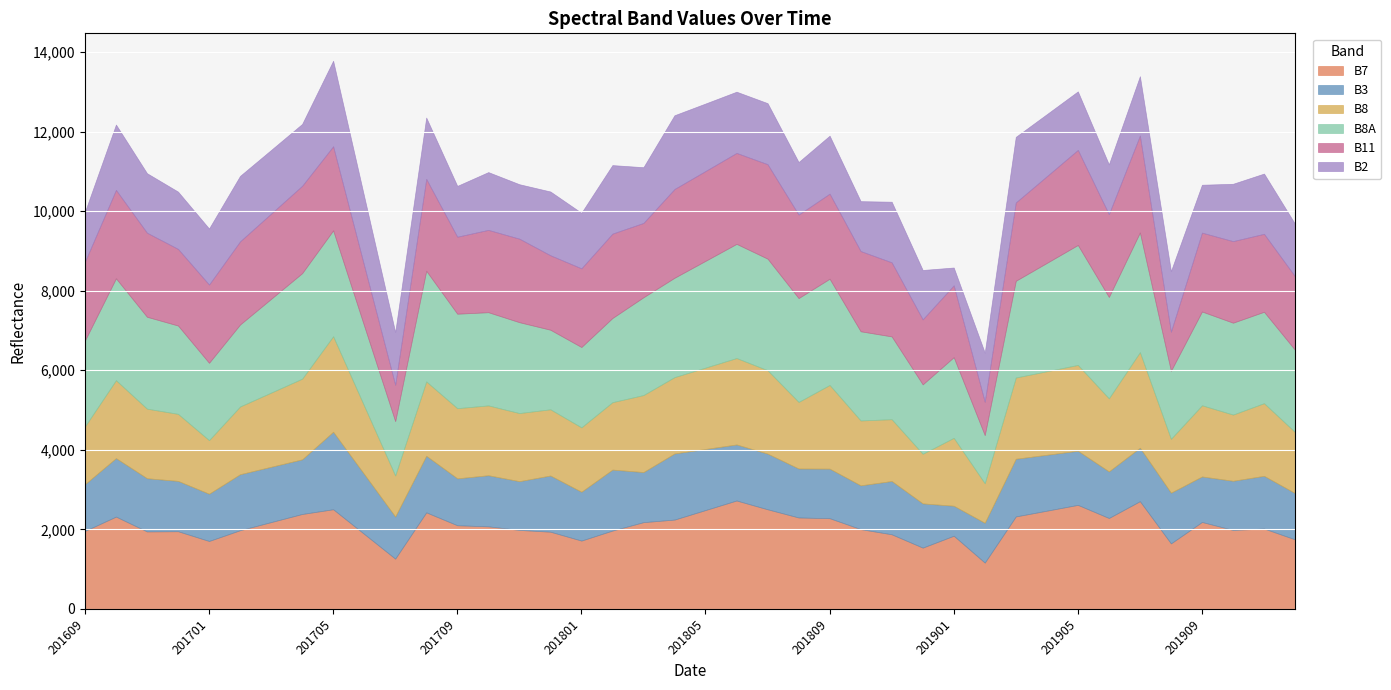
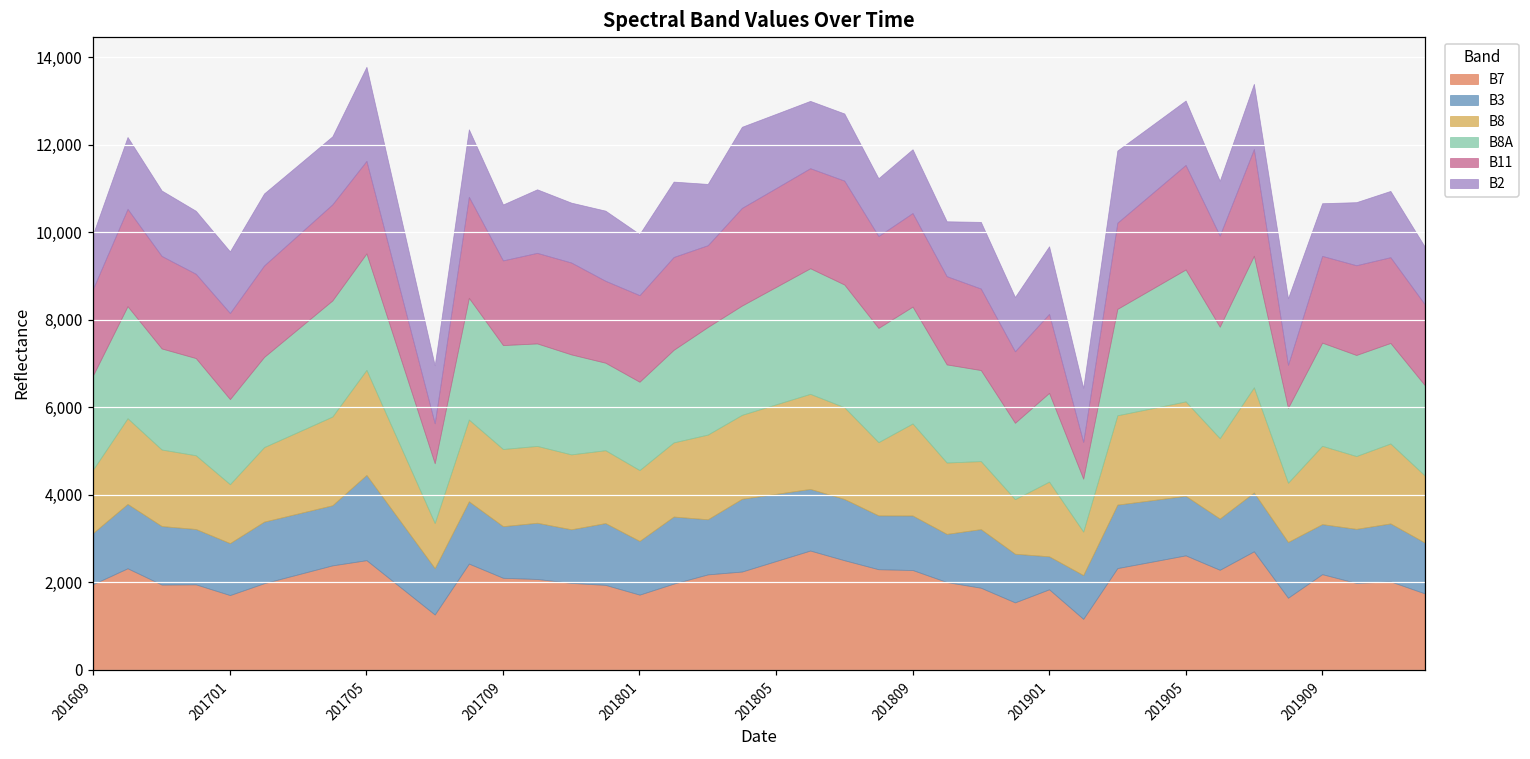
  {
    "B3": {
      "201609": "1,200",
      "201701": "1,200",
      "201705": "1,900",
      "201709": "1,200",
      "201801": "1,200",
      "201805": "1,500",
      "201809": "1,200",
      "201901": "800",
      "201905": "1,400",
      "201909": "1,100"
    },
    "B8A": {
      "201609": "2,200",
      "201701": "1,900",
      "201705": "2,700",
      "201709": "2,400",
      "201801": "2,000",
      "201805": "2,700",
      "201809": "2,700",
      "201901": "2,000",
      "201905": "3,000",
      "201909": "2,400"
    },
    "B11": {
      "201609": "2,000",
      "201701": "2,000",
      "201705": "2,100",
      "201709": "1,900",
      "201801": "2,000",
      "201805": "2,300",
      "201809": "2,100",
      "201901": "1,800",
      "201905": "2,400",
      "201909": "2,000"
    },
    "B2": {
      "201609": "1,300",
      "201701": "1,400",
      "201705": "2,200",
      "201709": "1,300",
      "201801": "1,400",
      "201805": "1,700",
      "201809": "1,500",
-     "201901": "400",
+     "201901": "1,500",
      "201905": "1,500",
      "201909": "1,200"
    }
  }
